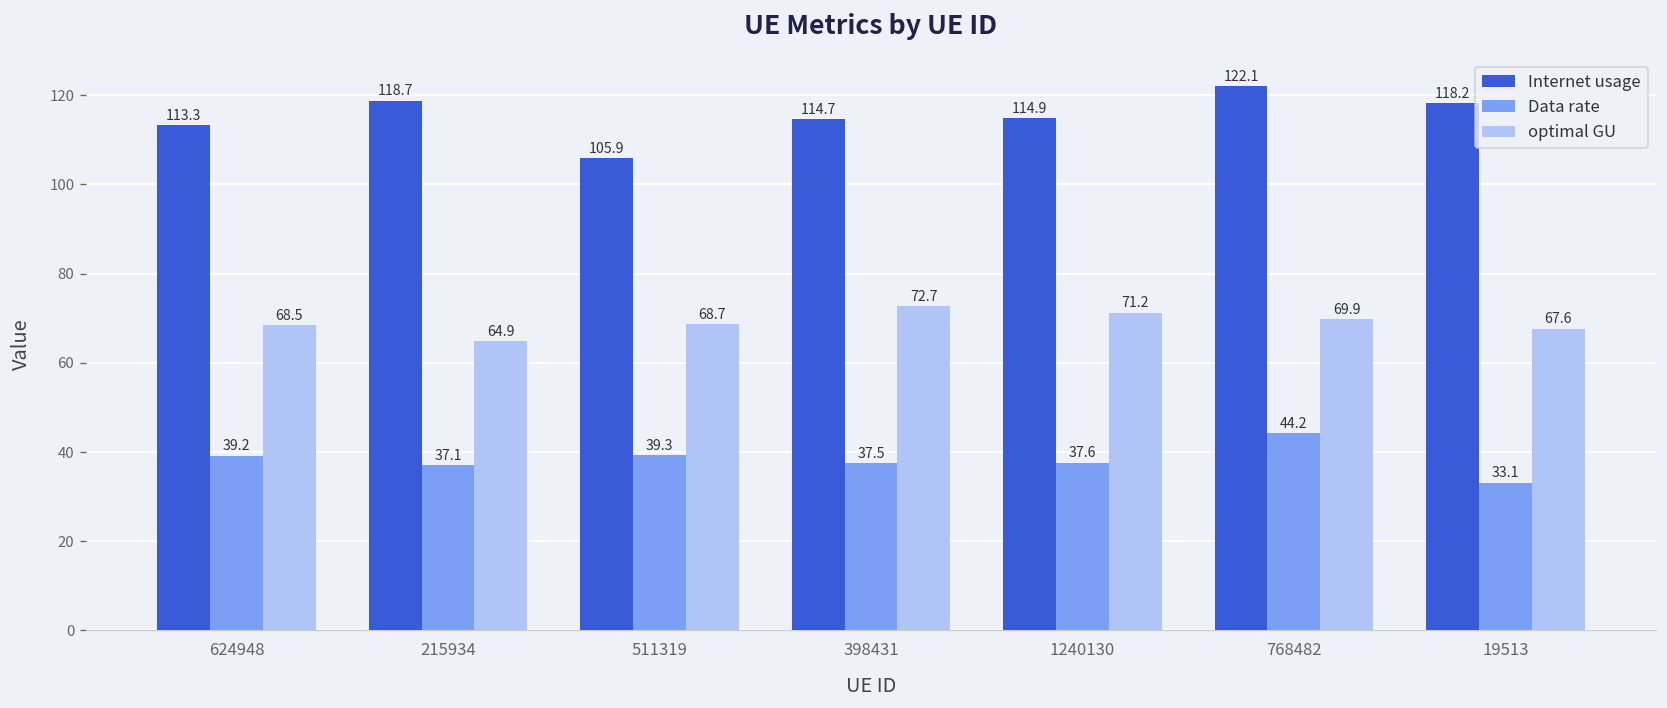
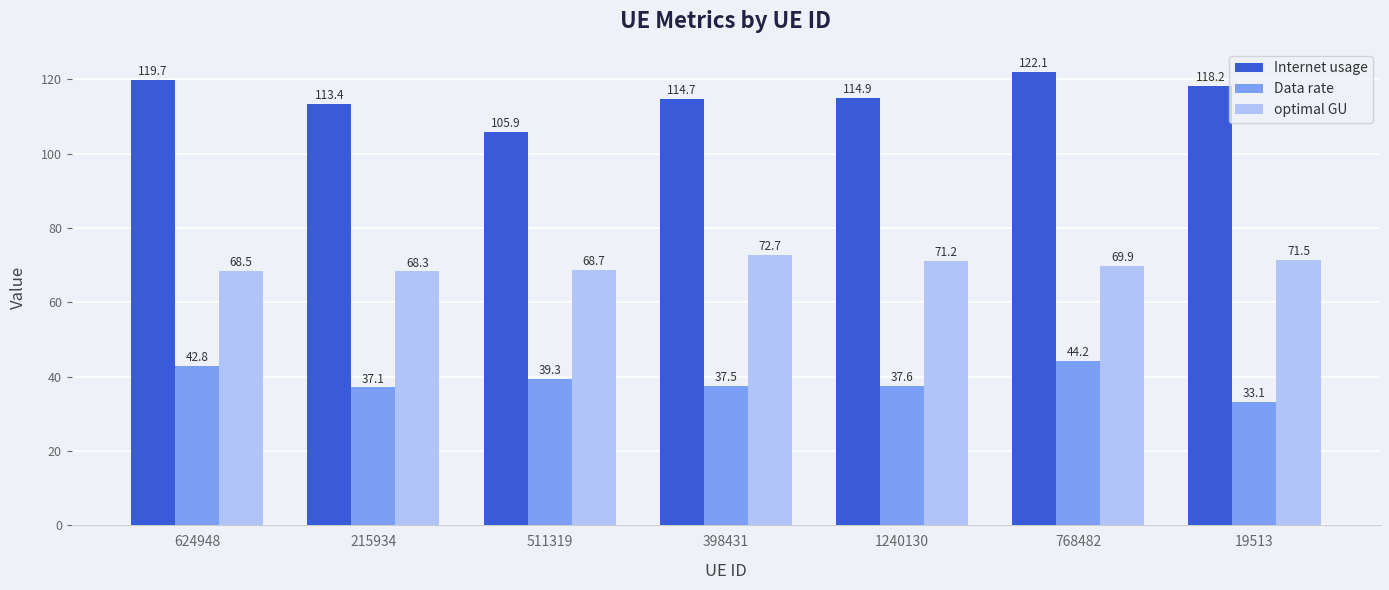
  {
    "Internet usage": {
-     "624948": 113.3,
-     "215934": 118.7,
+     "624948": 119.7,
+     "215934": 113.4,
      "511319": 105.9,
      "398431": 114.7,
      "1240130": 114.9,
      "768482": 122.1,
      "19513": 118.2
    },
    "Data rate": {
-     "624948": 39.2,
+     "624948": 42.8,
      "215934": 37.1,
      "511319": 39.3,
      "398431": 37.5,
      "1240130": 37.6,
      "768482": 44.2,
      "19513": 33.1
    },
    "optimal GU": {
      "624948": 68.5,
-     "215934": 64.9,
+     "215934": 68.3,
      "511319": 68.7,
      "398431": 72.7,
      "1240130": 71.2,
      "768482": 69.9,
-     "19513": 67.6
+     "19513": 71.5
    }
  }
